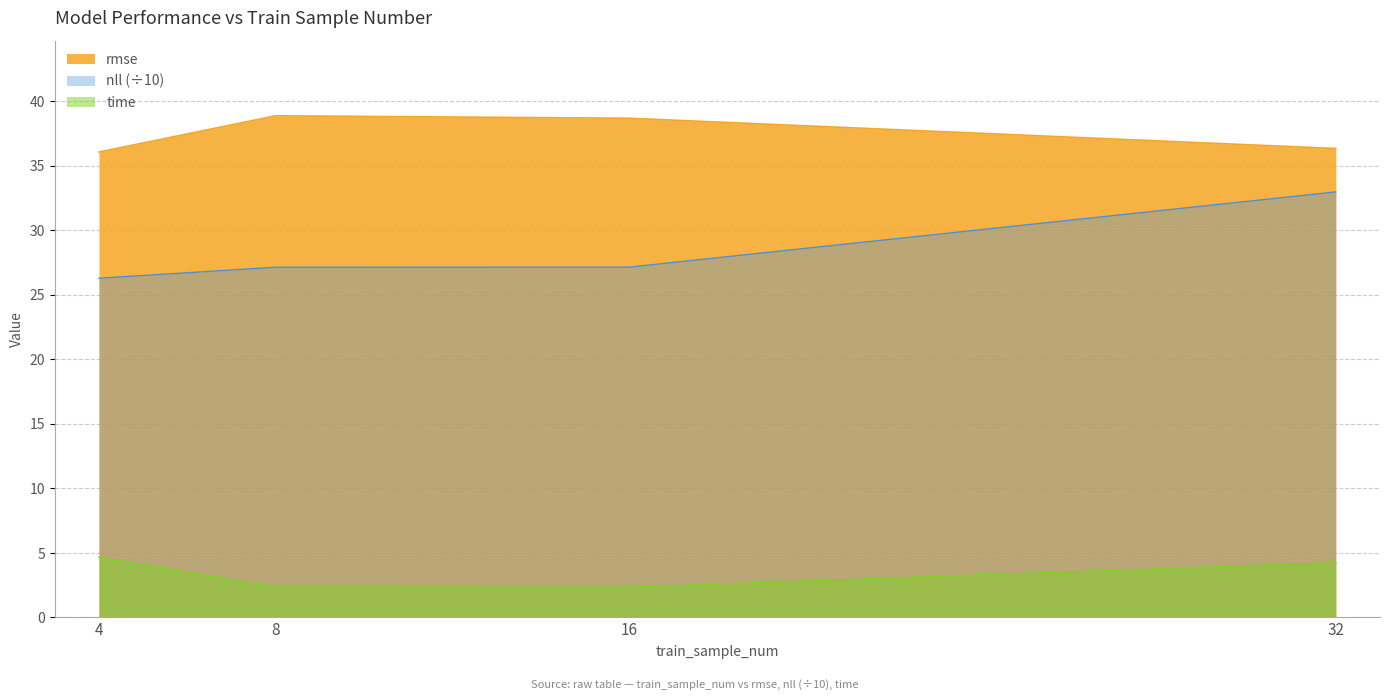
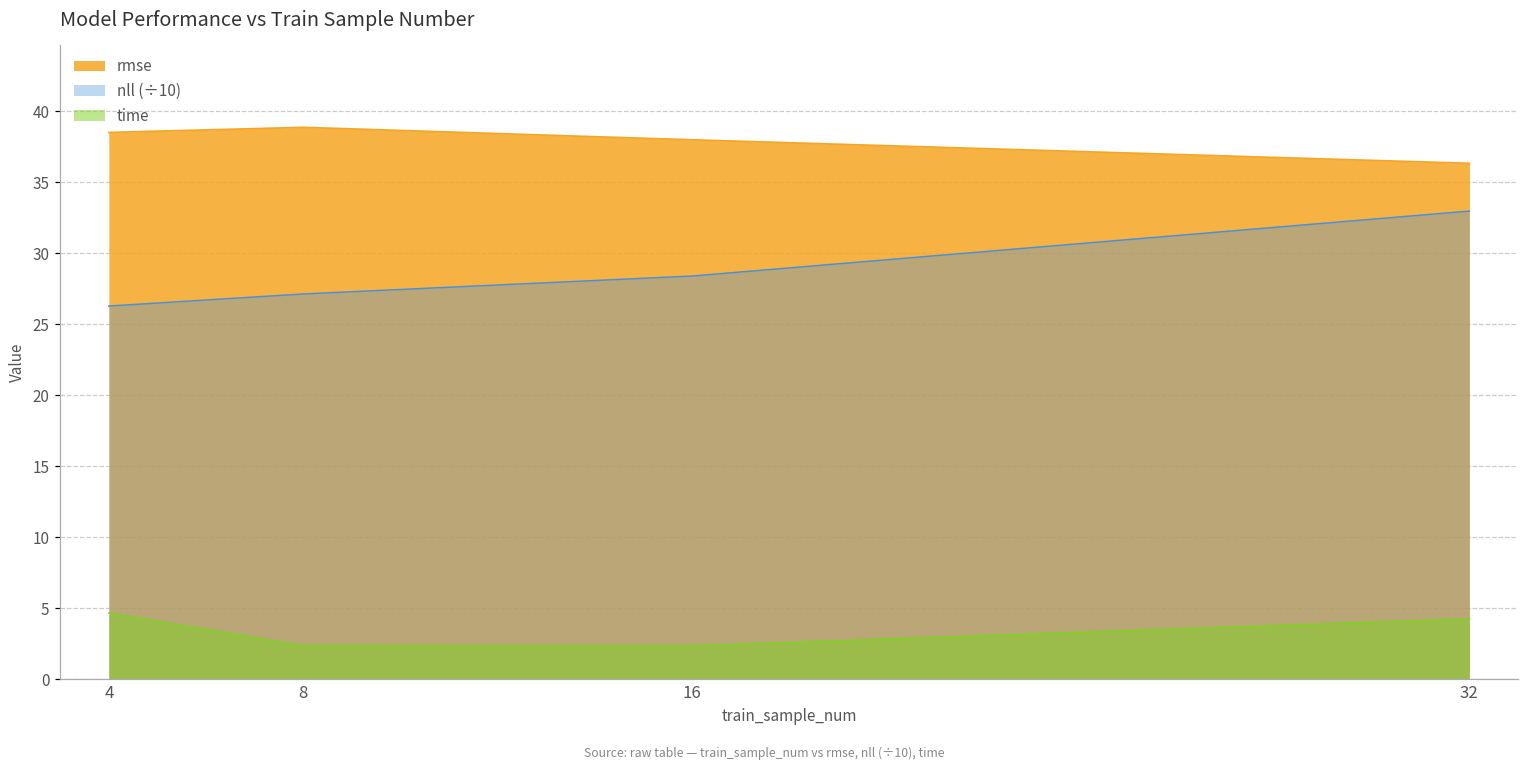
  {
    "rmse": {
-     "4": 36.1,
+     "4": 38.5,
      "8": 38.9,
-     "16": 38.7,
+     "16": 38.0,
      "32": 36.3
    },
    "nll (÷10)": {
      "4": 26.3,
      "8": 27.1,
-     "16": 27.1,
+     "16": 28.4,
      "32": 33.0
    },
    "time": {
      "4": 4.7,
      "8": 2.4,
      "16": 2.4,
      "32": 4.3
    }
  }
